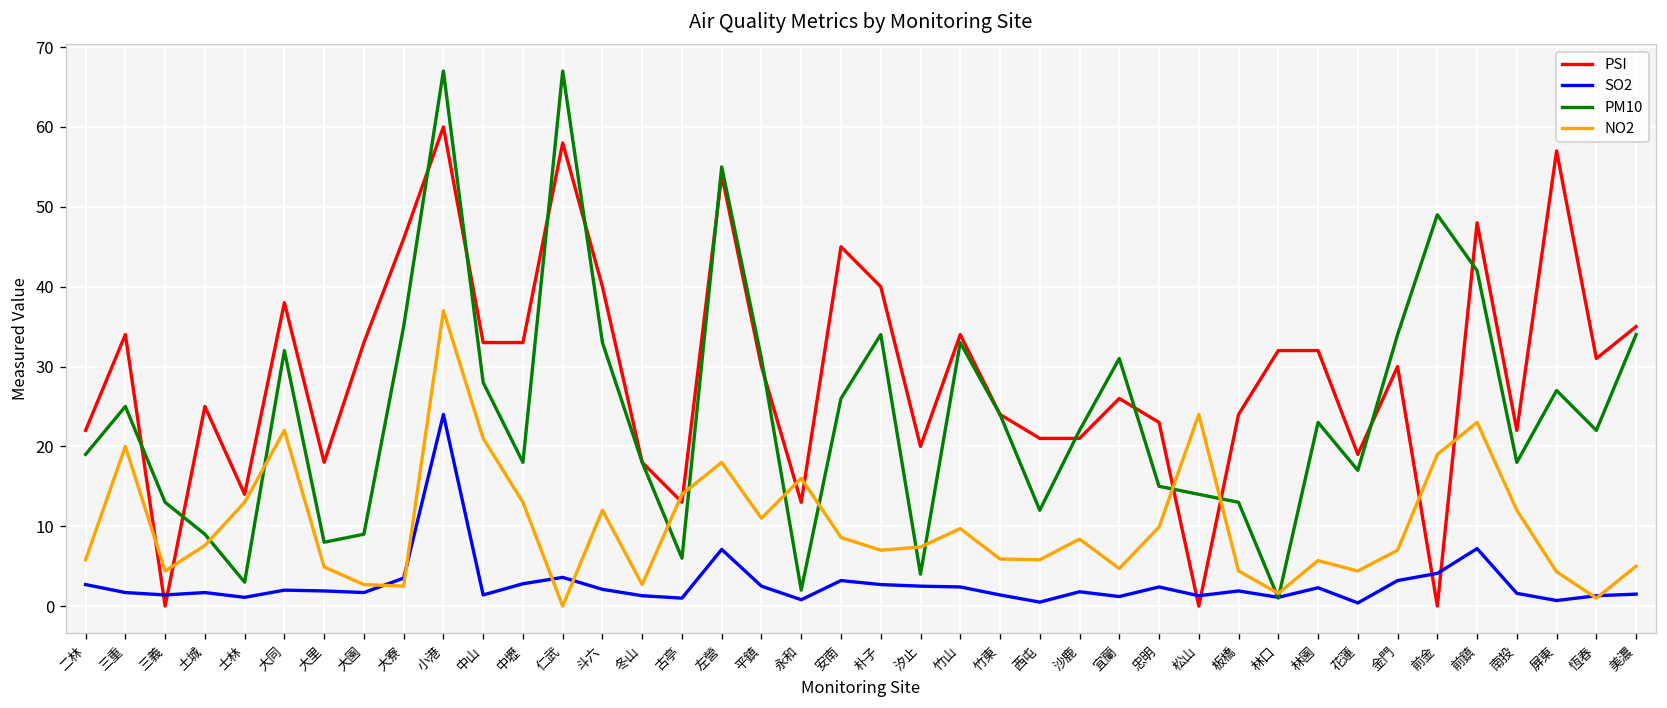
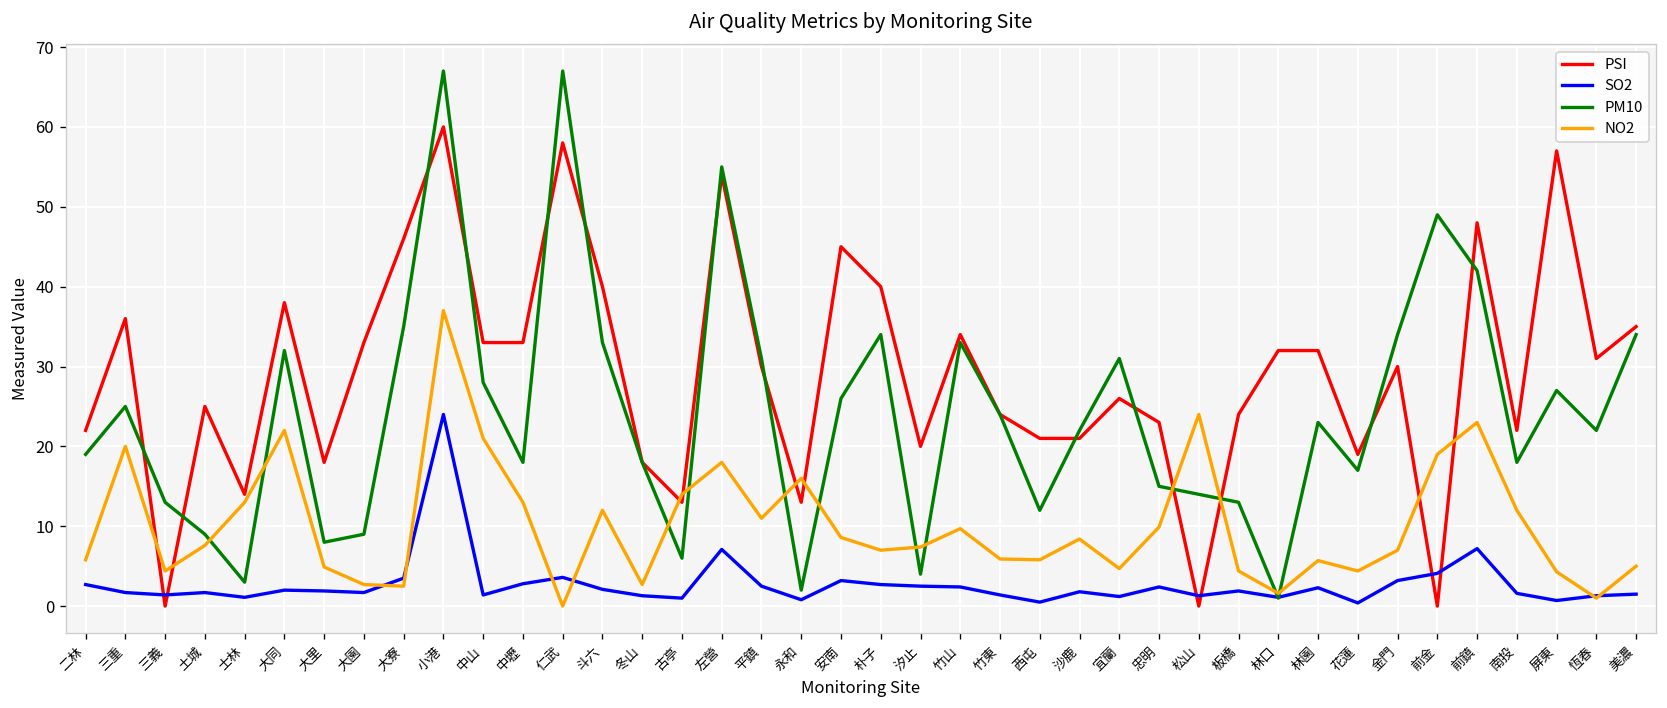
  {
    "PSI": {
      "二林": 22,
-     "三重": 34,
+     "三重": 36,
      "三義": 0,
      "土城": 25,
      "士林": 14,
      "大同": 38,
      "大里": 18,
      "大園": 33,
      "大寮": 46,
      "小港": 60,
      "中山": 33,
      "中壢": 33,
      "仁武": 58,
      "斗六": 40,
      "古亭": 13,
      "左營": 54,
      "平鎮": 30,
      "永和": 13,
      "安南": 45,
      "朴子": 40,
      "汐止": 20,
      "竹山": 34,
      "西屯": 21,
      "沙鹿": 21,
      "宜蘭": 26,
      "忠明": 23,
      "松山": 0,
      "板橋": 24,
      "林口": 32,
      "林園": 32,
      "花蓮": 19,
      "金門": 30,
      "前金": 0,
      "前鎮": 48,
      "南投": 22,
      "屏東": 57,
      "恆春": 31,
      "美濃": 35
    },
    "SO2": {
      "二林": 3,
      "三重": 2,
      "三義": 1,
      "土城": 2,
      "士林": 1,
      "大同": 2,
      "大里": 2,
      "大園": 2,
      "大寮": 4,
      "小港": 24,
      "中山": 1,
      "中壢": 3,
      "仁武": 4,
      "斗六": 2,
      "冬山": 1,
      "古亭": 1,
      "左營": 7,
      "平鎮": 3,
      "永和": 1,
      "安南": 3,
      "朴子": 3,
      "汐止": 3,
      "竹山": 2,
      "竹東": 1,
      "西屯": 1,
      "沙鹿": 2,
      "宜蘭": 1,
      "忠明": 2,
      "松山": 1,
      "板橋": 2,
      "林園": 2,
      "花蓮": 0,
      "金門": 3,
      "前金": 4,
      "前鎮": 7,
      "南投": 2,
      "屏東": 1,
      "美濃": 2
    },
    "PM10": {
      "二林": 19,
      "三重": 25,
      "三義": 13,
      "土城": 9,
      "士林": 3,
      "大同": 32,
      "大里": 8,
      "大園": 9,
      "大寮": 35,
      "小港": 67,
      "中山": 28,
      "中壢": 18,
      "仁武": 67,
      "斗六": 33,
      "古亭": 6,
      "左營": 55,
      "平鎮": 31,
      "永和": 2,
      "安南": 26,
      "朴子": 34,
      "汐止": 4,
      "竹山": 33,
      "西屯": 12,
      "沙鹿": 22,
      "宜蘭": 31,
      "忠明": 15,
      "松山": 14,
      "板橋": 13,
      "林園": 23,
      "花蓮": 17,
      "金門": 34,
      "前金": 49,
      "前鎮": 42,
      "南投": 18,
      "屏東": 27,
      "恆春": 22,
      "美濃": 34
    },
    "NO2": {
      "二林": 6,
      "三重": 20,
      "三義": 4,
      "土城": 8,
      "士林": 13,
      "大同": 22,
      "大里": 5,
      "大園": 3,
      "大寮": 3,
      "小港": 37,
      "中山": 21,
      "中壢": 13,
      "仁武": 0,
      "斗六": 12,
      "冬山": 3,
      "古亭": 14,
      "左營": 18,
      "平鎮": 11,
      "永和": 16,
      "安南": 9,
      "朴子": 7,
      "汐止": 7,
      "竹山": 10,
      "竹東": 6,
      "西屯": 6,
      "沙鹿": 8,
      "宜蘭": 5,
      "忠明": 10,
      "松山": 24,
      "板橋": 4,
      "林口": 2,
      "林園": 6,
      "花蓮": 4,
      "金門": 7,
      "前金": 19,
      "前鎮": 23,
      "南投": 12,
      "屏東": 4,
      "美濃": 5
    }
  }
